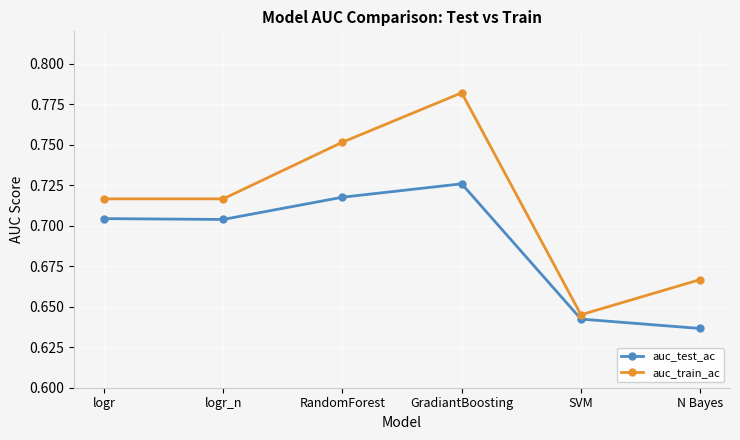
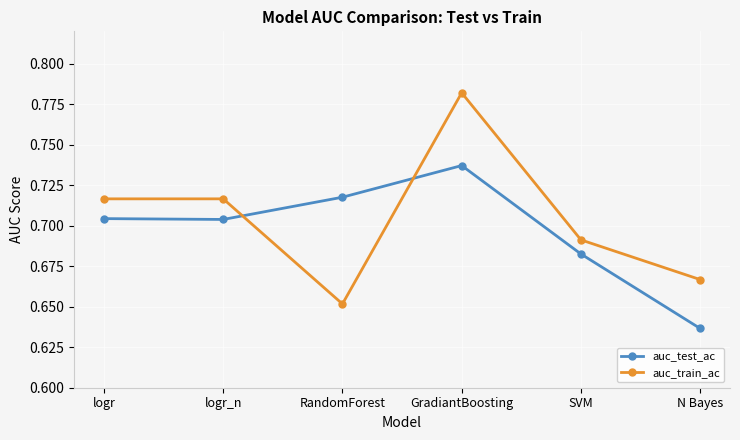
  {
    "auc_test_ac": {
      "logr": 0.704,
      "logr_n": 0.704,
      "RandomForest": 0.718,
-     "GradiantBoosting": 0.726,
-     "SVM": 0.642,
+     "GradiantBoosting": 0.737,
+     "SVM": 0.683,
      "N Bayes": 0.637
    },
    "auc_train_ac": {
      "logr": 0.717,
      "logr_n": 0.717,
-     "RandomForest": 0.752,
+     "RandomForest": 0.652,
      "GradiantBoosting": 0.782,
-     "SVM": 0.645,
+     "SVM": 0.691,
      "N Bayes": 0.667
    }
  }
